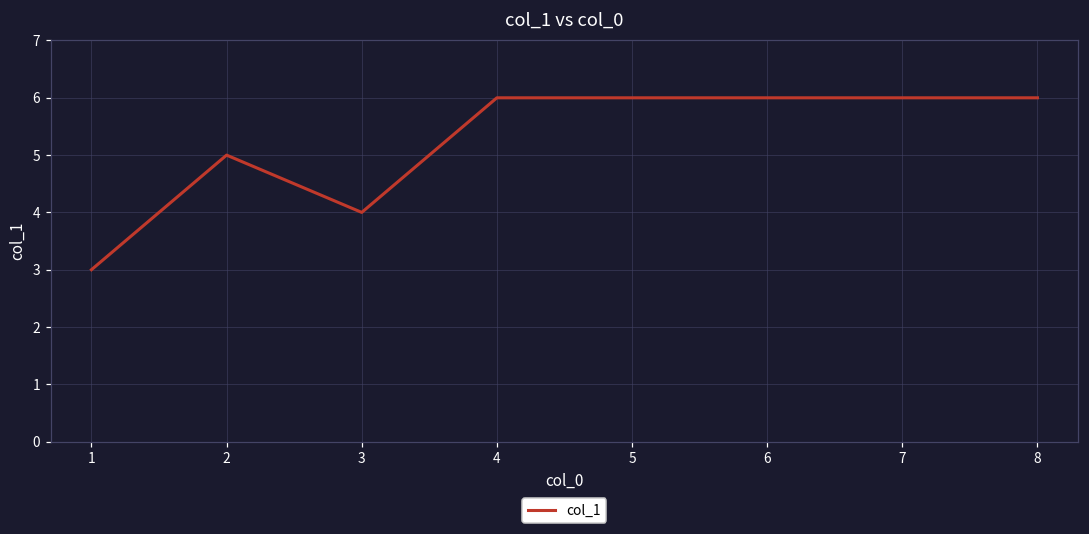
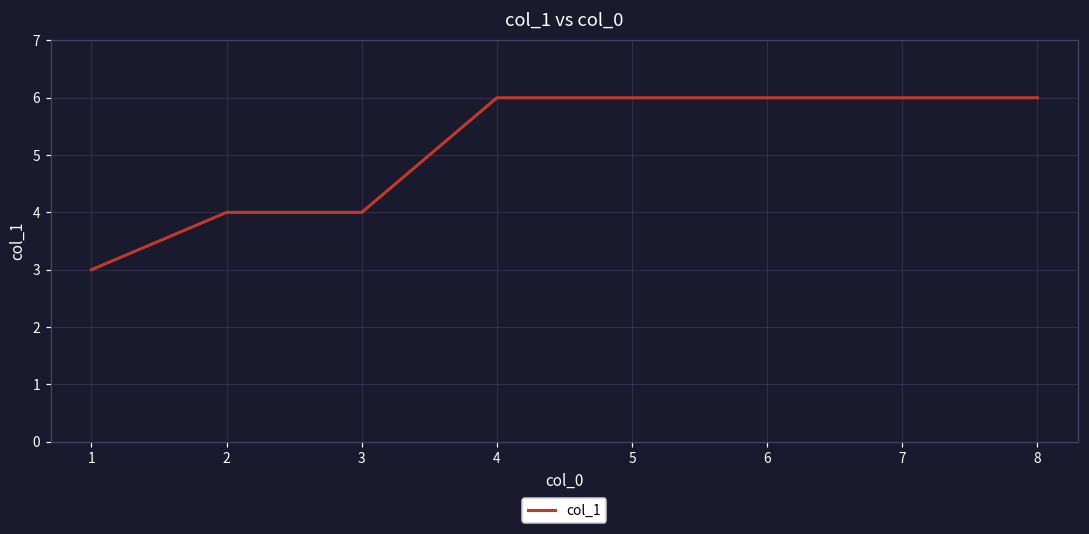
  {
    "1": 3,
-   "2": 5,
+   "2": 4,
    "3": 4,
    "4": 6,
    "8": 6
  }
